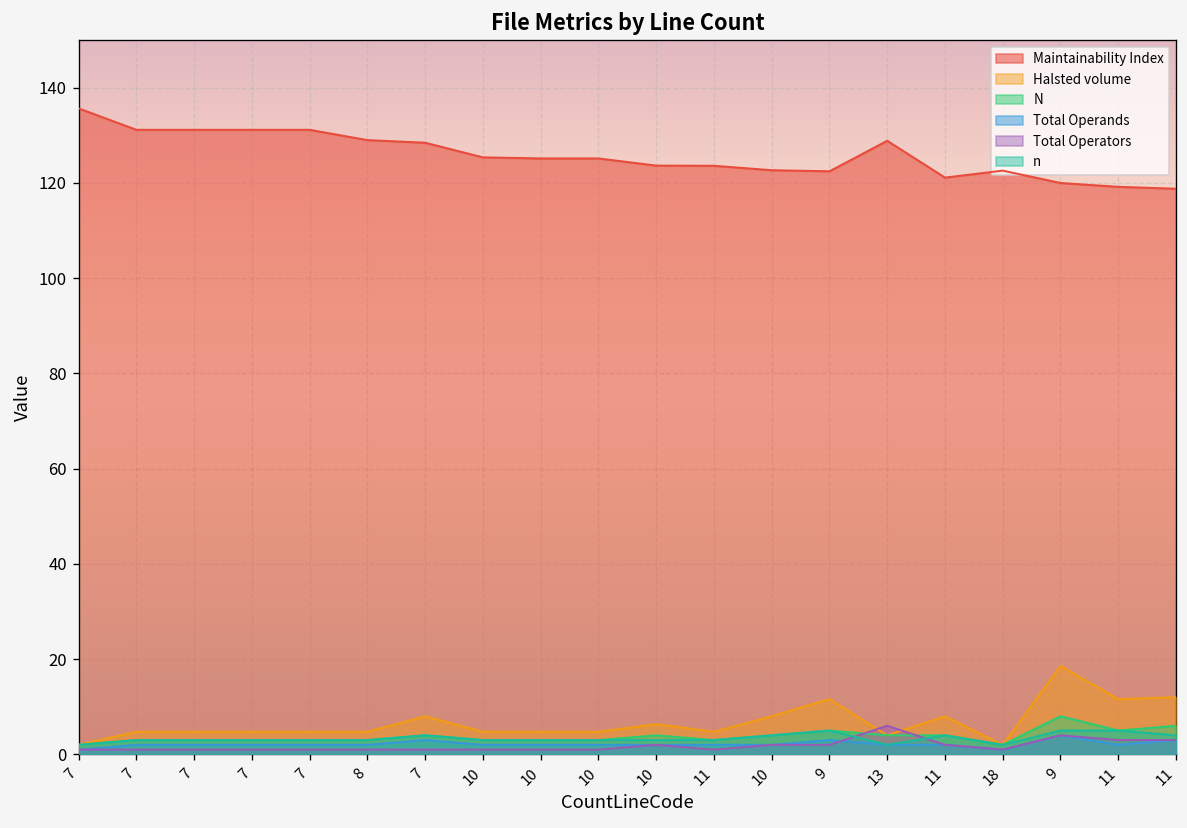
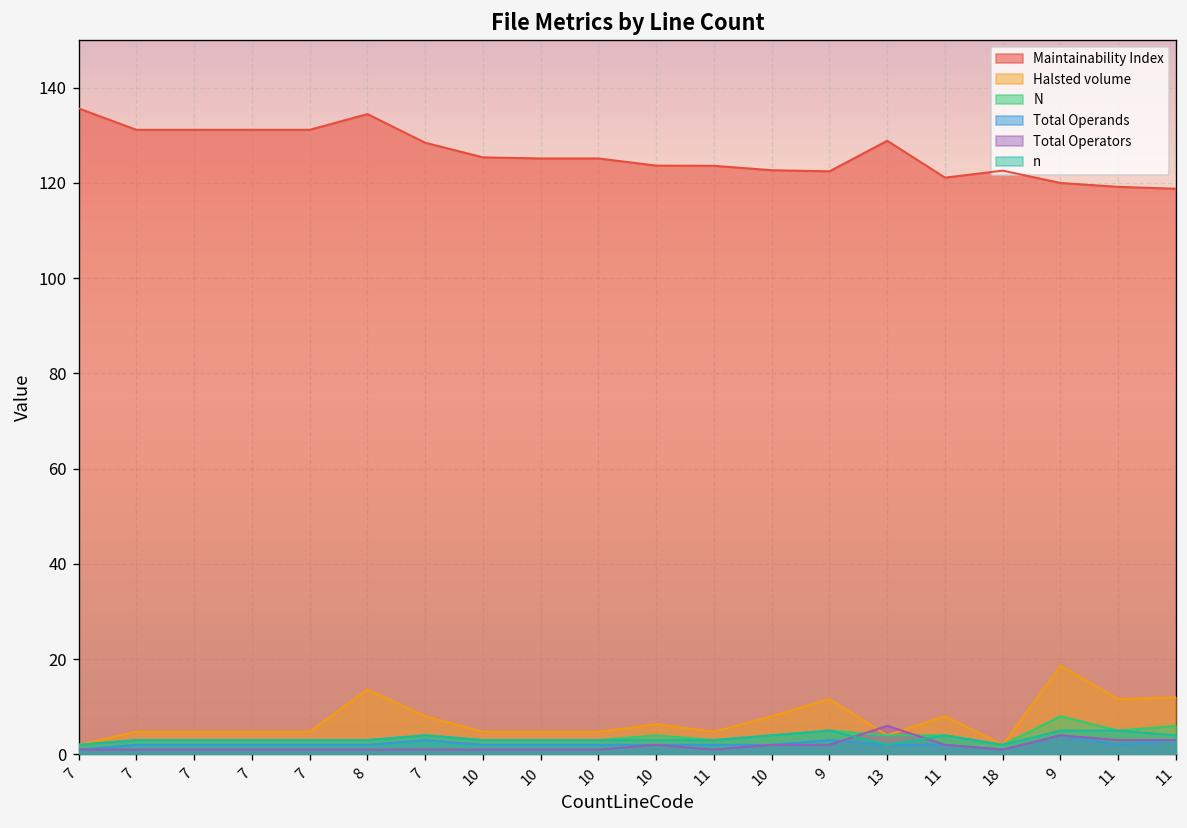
  {
    "Maintainability Index": {
-     "8": 129,
+     "8": 134,
      "13": 129,
      "18": 123
    },
    "Halsted volume": {
-     "8": 5
+     "8": 14
    },
    "Total Operators": {
      "8": 1,
      "13": 6
    }
  }
